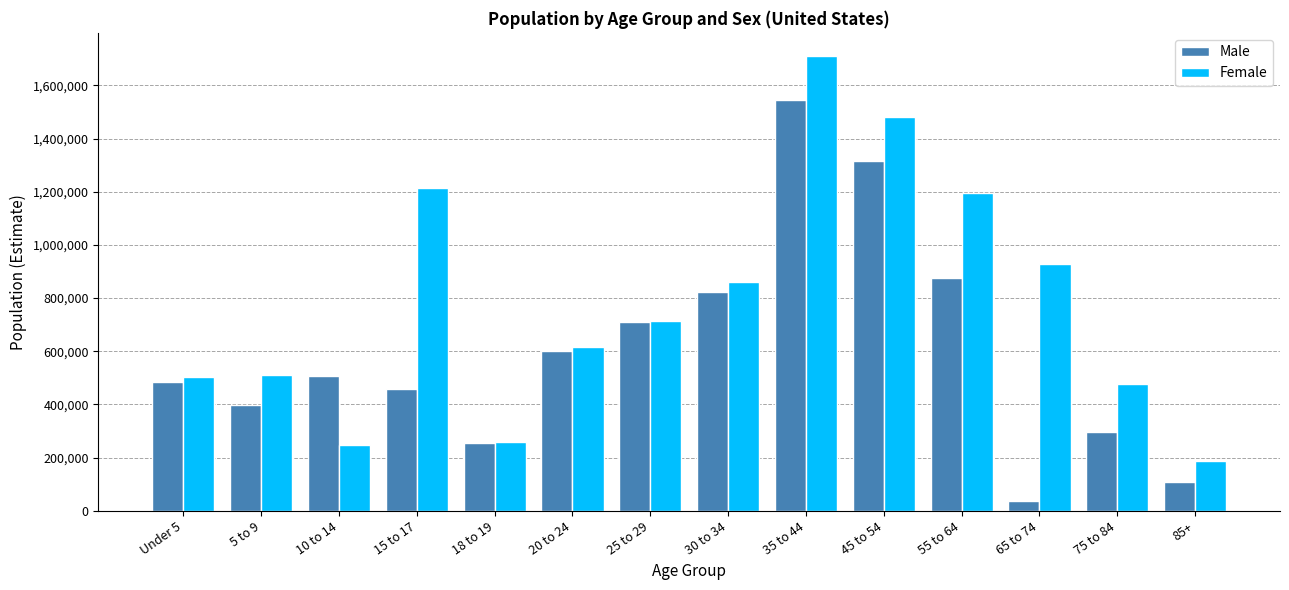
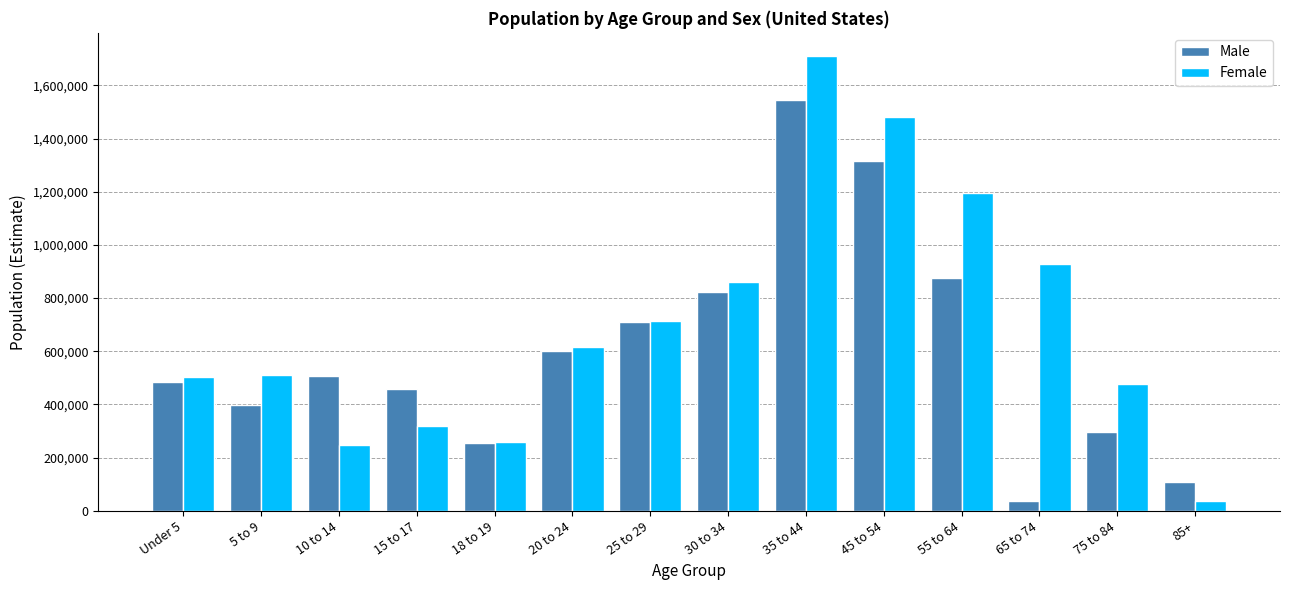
  {
    "Male": {
      "Under 5": "480,000",
      "5 to 9": "400,000",
      "10 to 14": "510,000",
      "15 to 17": "460,000",
      "18 to 19": "250,000",
      "20 to 24": "600,000",
      "25 to 29": "710,000",
      "30 to 34": "820,000",
      "35 to 44": "1,540,000",
      "45 to 54": "1,320,000",
      "55 to 64": "880,000",
      "65 to 74": "40,000",
      "75 to 84": "300,000",
      "85+": "110,000"
    },
    "Female": {
      "Under 5": "500,000",
      "5 to 9": "510,000",
      "10 to 14": "250,000",
-     "15 to 17": "1,210,000",
+     "15 to 17": "320,000",
      "18 to 19": "260,000",
      "20 to 24": "620,000",
      "25 to 29": "710,000",
      "30 to 34": "860,000",
      "35 to 44": "1,710,000",
      "45 to 54": "1,480,000",
      "55 to 64": "1,190,000",
      "65 to 74": "930,000",
      "75 to 84": "480,000",
-     "85+": "190,000"
+     "85+": "40,000"
    }
  }
